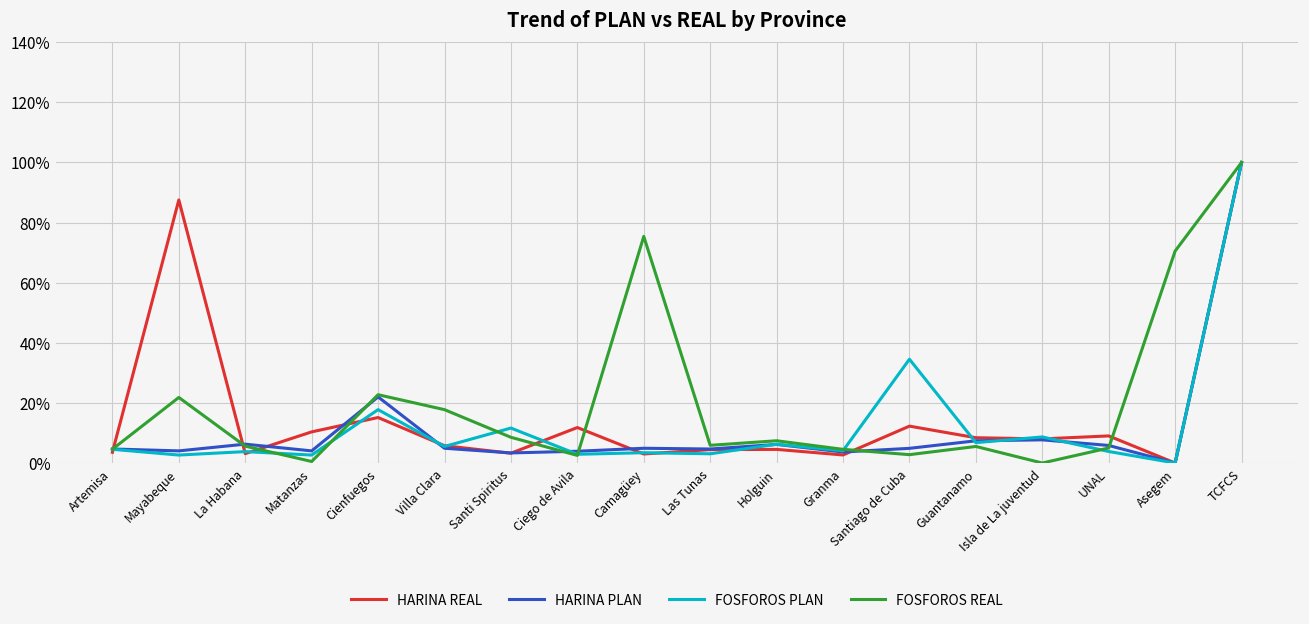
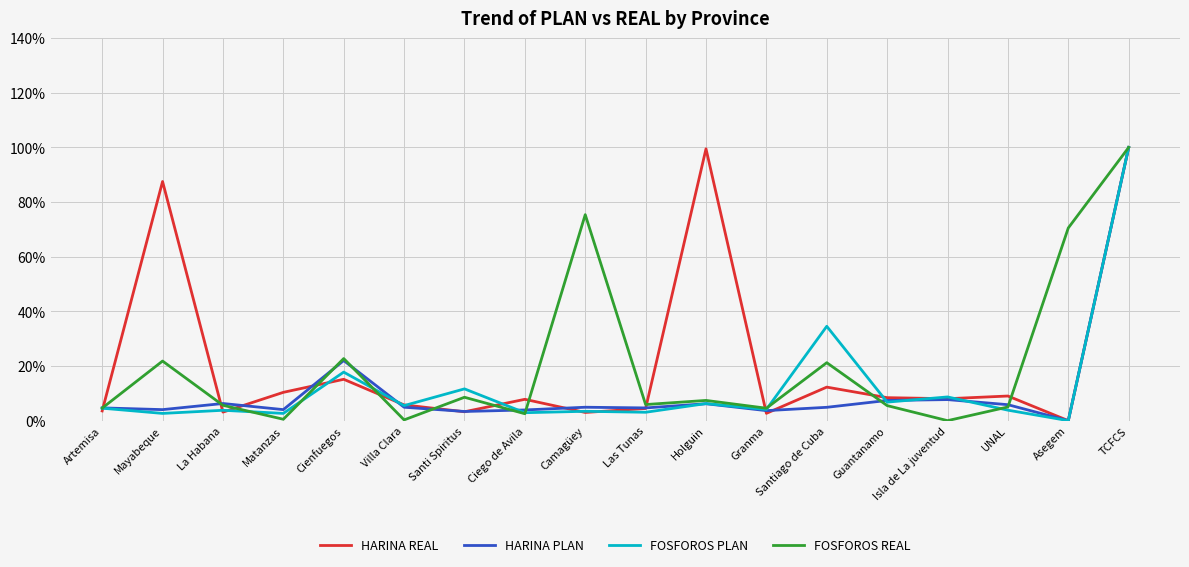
  {
    "HARINA REAL": {
      "Artemisa": "4%",
      "Mayabeque": "88%",
      "Matanzas": "10%",
      "Cienfuegos": "15%",
-     "Ciego de Avila": "12%",
-     "Holguin": "5%",
+     "Ciego de Avila": "8%",
+     "Holguin": "99%",
      "Granma": "3%",
      "Santiago de Cuba": "12%",
      "Guantanamo": "8%",
      "UNAL": "9%"
    },
    "HARINA PLAN": {
      "Mayabeque": "4%",
      "Matanzas": "4%",
      "Ciego de Avila": "4%",
      "Camagüey": "5%",
      "Santiago de Cuba": "5%"
    },
    "FOSFOROS PLAN": {
      "Mayabeque": "3%",
      "Matanzas": "3%",
      "Cienfuegos": "18%",
      "Santi Spiritus": "12%",
      "Las Tunas": "3%",
      "Santiago de Cuba": "35%",
      "UNAL": "4%"
    },
    "FOSFOROS REAL": {
      "Mayabeque": "22%",
      "Matanzas": "1%",
-     "Villa Clara": "18%",
+     "Villa Clara": "0%",
      "Santi Spiritus": "9%",
      "Camagüey": "75%",
      "Las Tunas": "6%",
      "Holguin": "7%",
-     "Santiago de Cuba": "3%",
+     "Santiago de Cuba": "21%",
      "Guantanamo": "6%",
      "Isla de La juventud": "0%",
      "Asegem": "71%"
    }
  }
